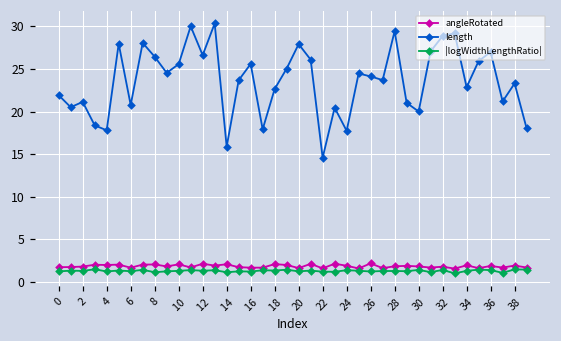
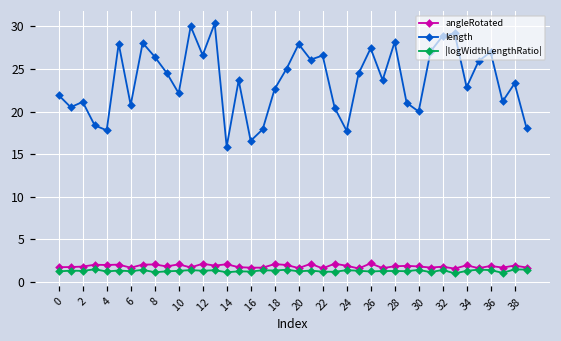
  {
    "angleRotated": {
      "0": 2,
      "2": 2,
      "4": 2,
      "6": 2,
      "8": 2,
      "10": 2,
      "12": 2,
      "14": 2,
      "16": 2,
      "18": 2,
      "20": 2,
      "22": 2,
      "24": 2,
      "26": 2,
      "28": 2,
      "30": 2,
      "32": 2,
      "34": 2,
      "36": 2,
      "38": 2
    },
    "length": {
      "0": 22,
      "2": 21,
      "4": 18,
      "6": 21,
      "8": 26,
-     "10": 26,
+     "10": 22,
      "12": 27,
      "14": 16,
-     "16": 26,
+     "16": 17,
      "18": 23,
      "20": 28,
-     "22": 15,
+     "22": 27,
      "24": 18,
-     "26": 24,
-     "28": 29,
+     "26": 27,
+     "28": 28,
      "30": 20,
      "34": 23,
      "38": 23
    },
    "|logWidthLengthRatio|": {
      "0": 1,
      "2": 1,
      "4": 1,
      "6": 1,
      "8": 1,
      "10": 1,
      "12": 1,
      "14": 1,
      "16": 1,
      "18": 1,
      "20": 1,
      "22": 1,
      "24": 1,
      "26": 1,
      "28": 1,
      "30": 1,
      "32": 1,
      "34": 1,
      "36": 1,
      "38": 1
    }
  }
